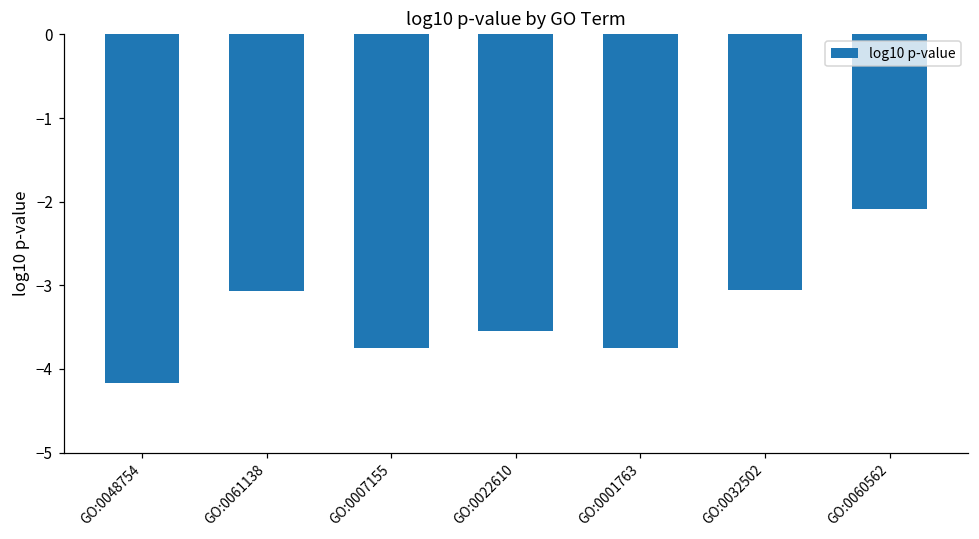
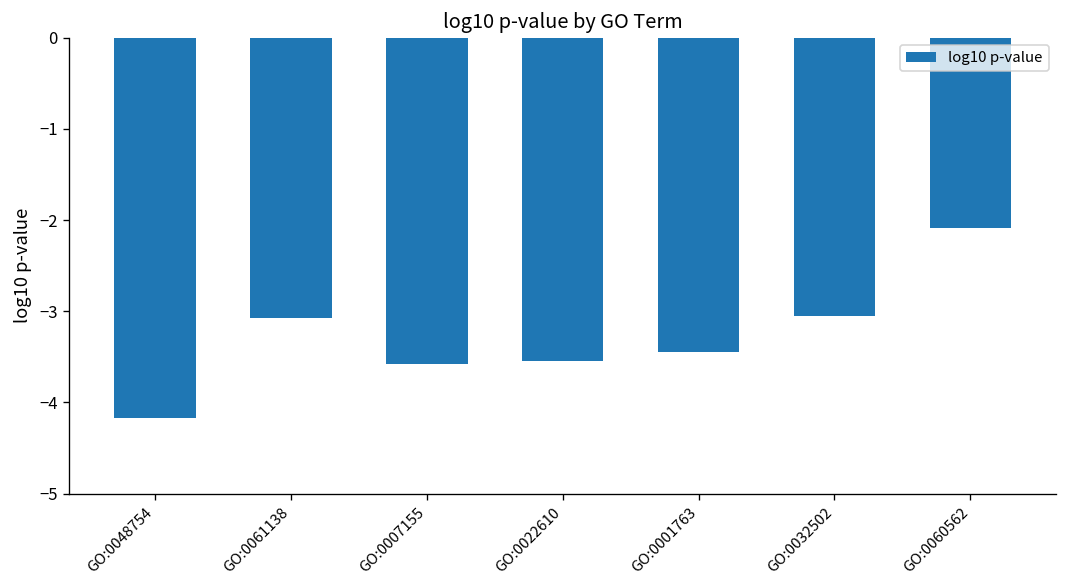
  {
    "GO:0048754": -4.2,
    "GO:0061138": -3.1,
-   "GO:0007155": -3.8,
+   "GO:0007155": -3.6,
    "GO:0022610": -3.5,
-   "GO:0001763": -3.7,
+   "GO:0001763": -3.4,
    "GO:0032502": -3.1,
    "GO:0060562": -2.1
  }
